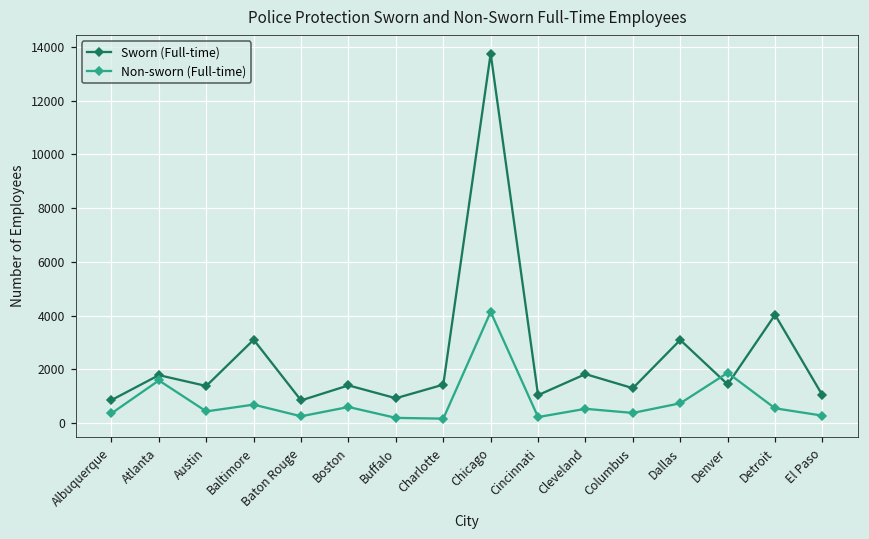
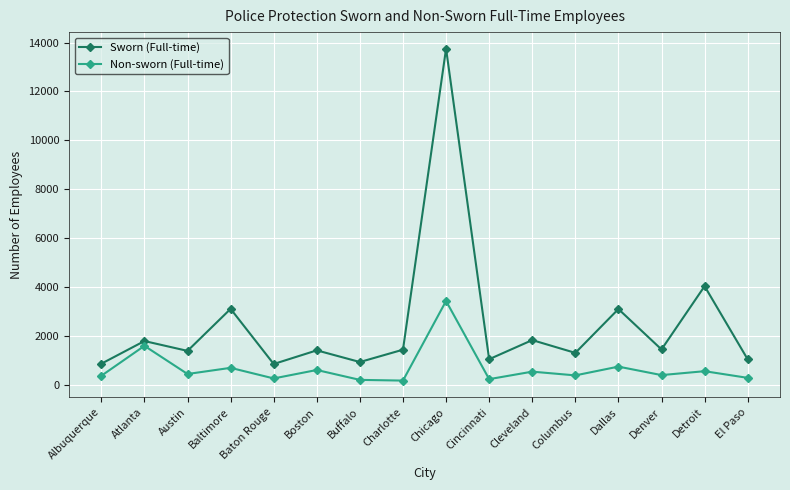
  {
    "Sworn (Full-time)": {
      "Albuquerque": 900,
      "Atlanta": 1800,
      "Austin": 1400,
      "Baltimore": 3100,
      "Baton Rouge": 800,
      "Boston": 1400,
      "Buffalo": 900,
      "Charlotte": 1400,
      "Chicago": 13800,
      "Cincinnati": 1000,
      "Cleveland": 1800,
      "Columbus": 1300,
      "Dallas": 3100,
      "Denver": 1400,
      "Detroit": 4000,
      "El Paso": 1000
    },
    "Non-sworn (Full-time)": {
      "Albuquerque": 400,
      "Atlanta": 1600,
      "Austin": 400,
      "Baltimore": 700,
      "Baton Rouge": 300,
      "Boston": 600,
      "Buffalo": 200,
      "Charlotte": 200,
-     "Chicago": 4100,
+     "Chicago": 3400,
      "Cincinnati": 200,
      "Cleveland": 500,
      "Columbus": 400,
      "Dallas": 700,
-     "Denver": 1900,
+     "Denver": 400,
      "Detroit": 500,
      "El Paso": 300
    }
  }
